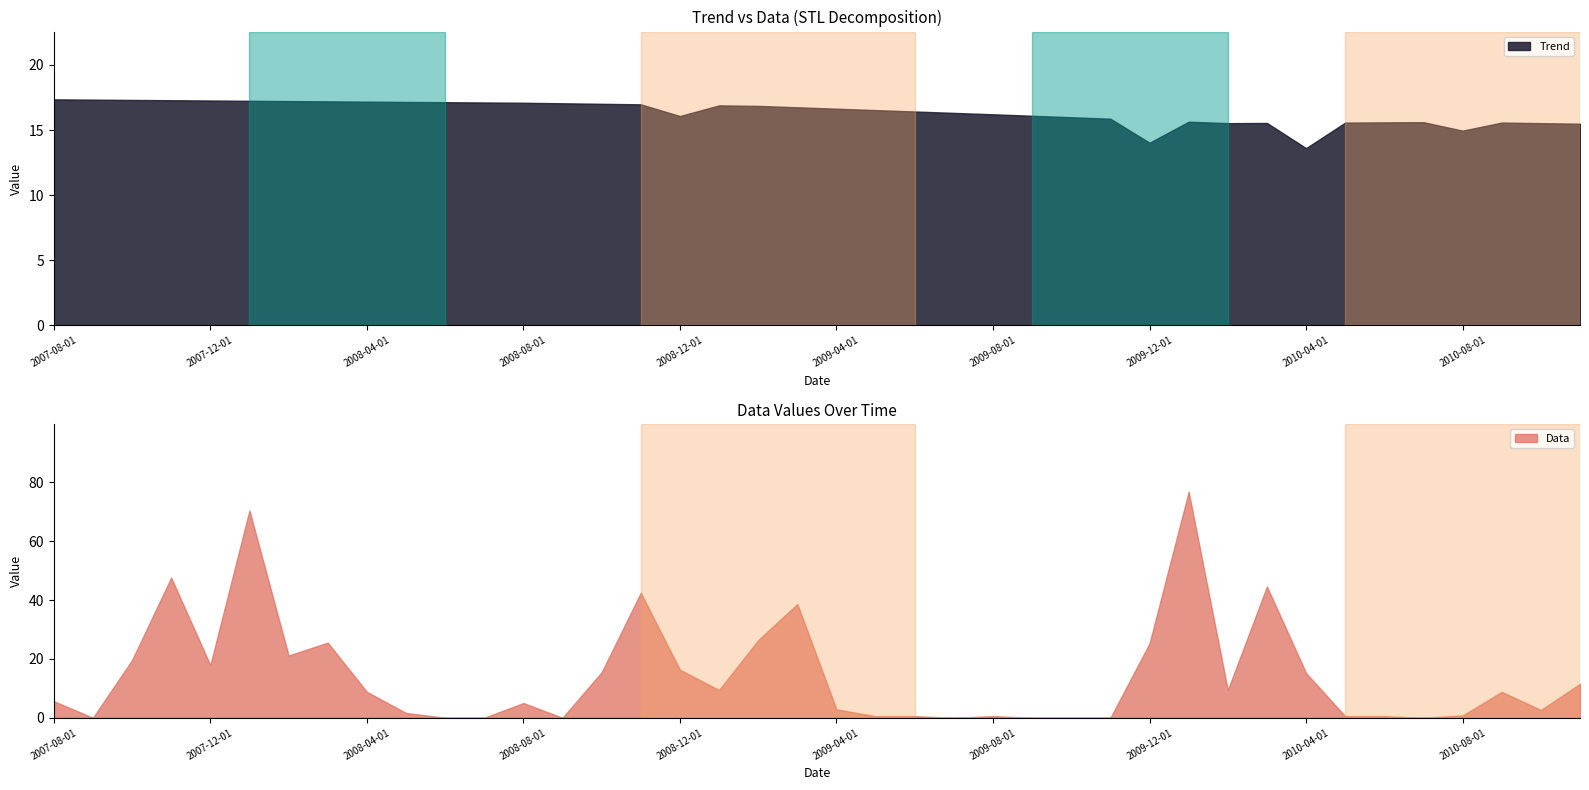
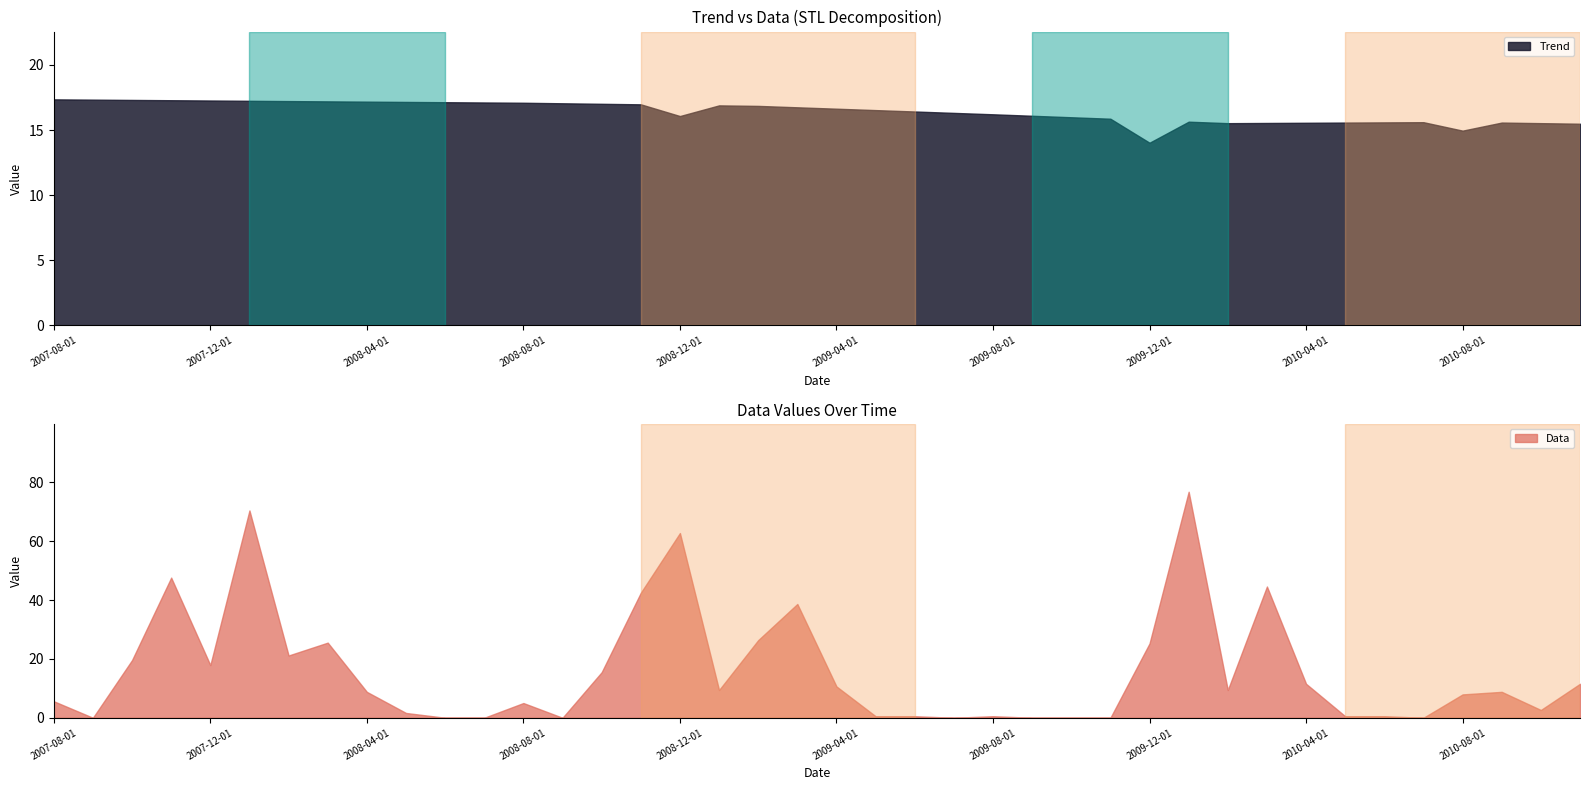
  {
    "Trend vs Data (STL Decomposition)": {
      "2007-08-01": 17.4,
      "2007-12-01": 17.3,
      "2008-04-01": 17.2,
      "2008-08-01": 17.1,
      "2008-12-01": 16.1,
      "2009-04-01": 16.6,
      "2009-08-01": 16.2,
      "2009-12-01": 14.0,
-     "2010-04-01": 13.6,
+     "2010-04-01": 15.6,
      "2010-08-01": 15.0
    },
    "Data Values Over Time": {
      "2007-08-01": 6,
      "2007-12-01": 18,
      "2008-04-01": 9,
      "2008-08-01": 5,
-     "2008-12-01": 16,
-     "2009-04-01": 3,
+     "2008-12-01": 63,
+     "2009-04-01": 11,
      "2009-12-01": 25,
-     "2010-04-01": 15,
-     "2010-08-01": 1
+     "2010-04-01": 12,
+     "2010-08-01": 8
    }
  }
